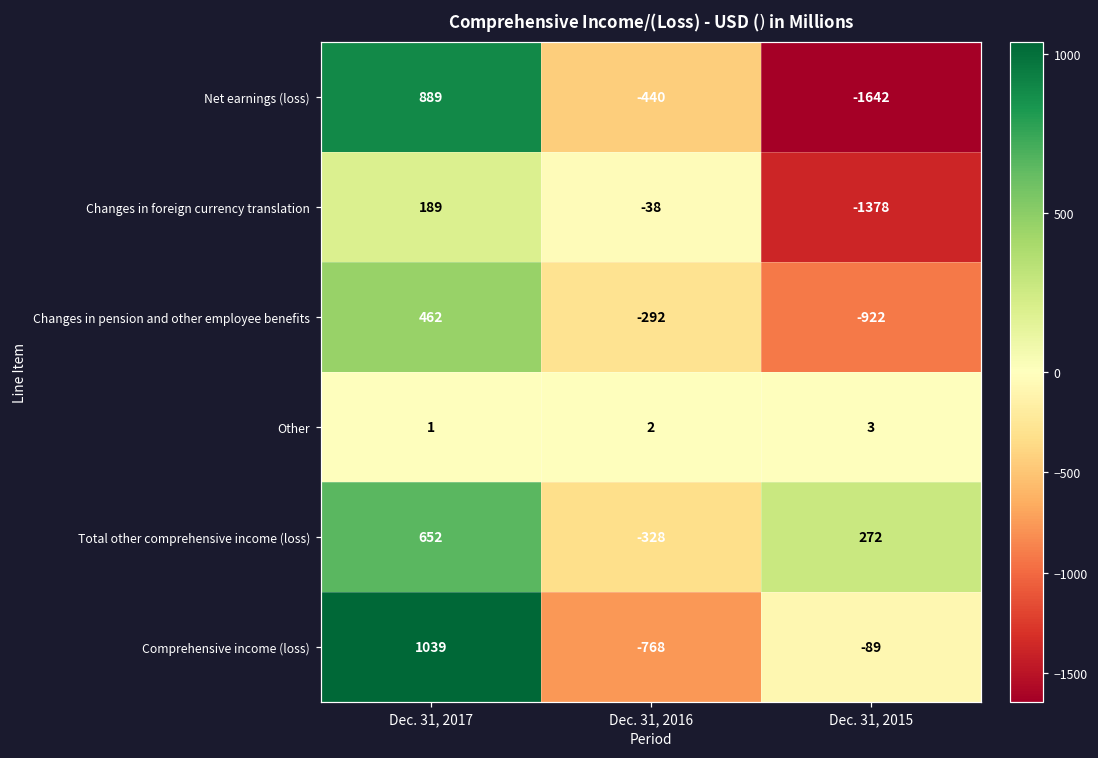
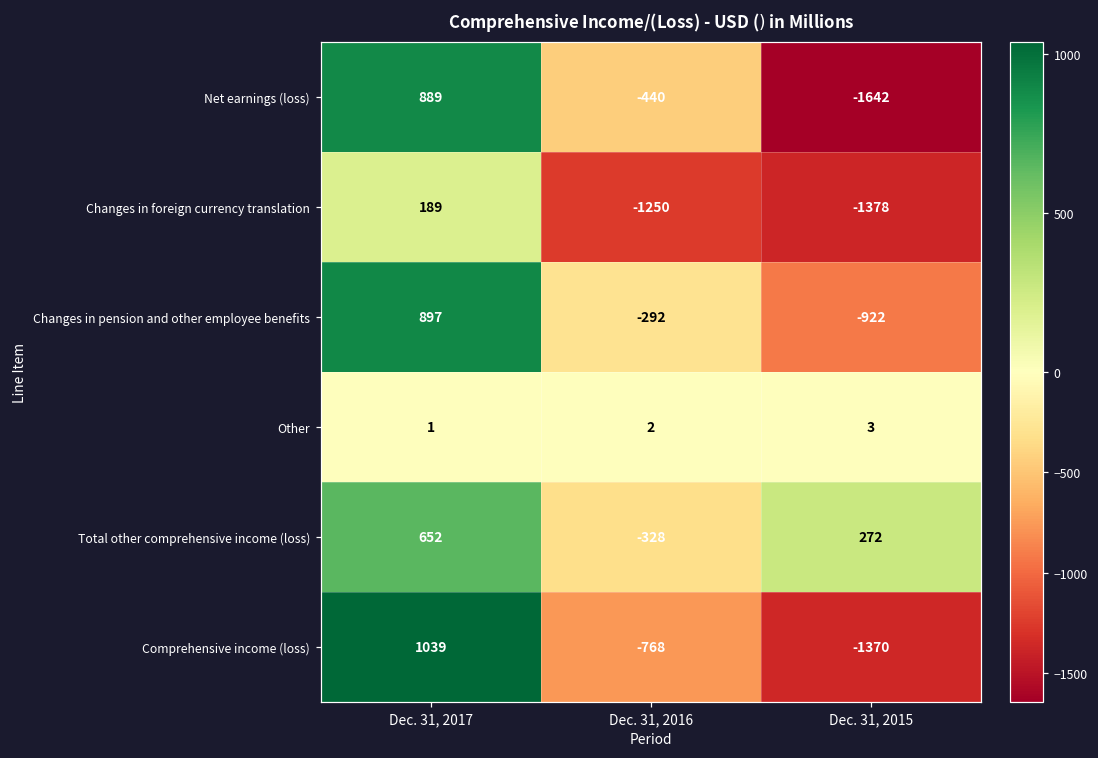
  {
    "Net earnings (loss)": {
      "Dec. 31, 2017": 889,
      "Dec. 31, 2016": -440,
      "Dec. 31, 2015": -1642
    },
    "Changes in foreign currency translation": {
      "Dec. 31, 2017": 189,
-     "Dec. 31, 2016": -38,
+     "Dec. 31, 2016": -1250,
      "Dec. 31, 2015": -1378
    },
    "Changes in pension and other employee benefits": {
-     "Dec. 31, 2017": 462,
+     "Dec. 31, 2017": 897,
      "Dec. 31, 2016": -292,
      "Dec. 31, 2015": -922
    },
    "Other": {
      "Dec. 31, 2017": 1,
      "Dec. 31, 2016": 2,
      "Dec. 31, 2015": 3
    },
    "Total other comprehensive income (loss)": {
      "Dec. 31, 2017": 652,
      "Dec. 31, 2016": -328,
      "Dec. 31, 2015": 272
    },
    "Comprehensive income (loss)": {
      "Dec. 31, 2017": 1039,
      "Dec. 31, 2016": -768,
-     "Dec. 31, 2015": -89
+     "Dec. 31, 2015": -1370
    }
  }
